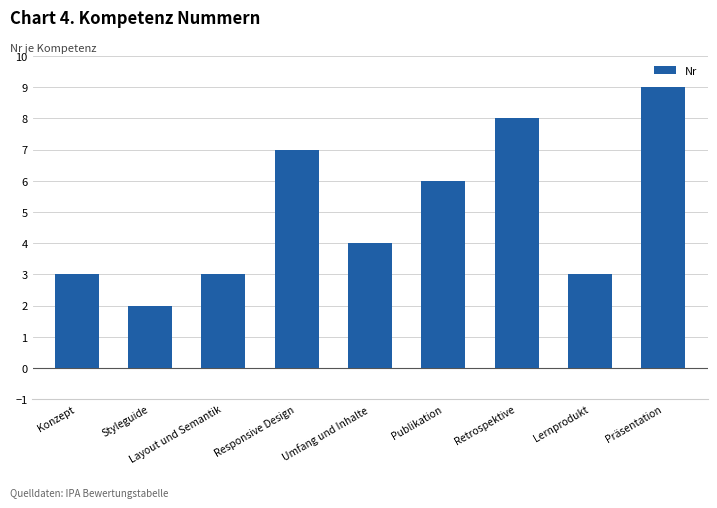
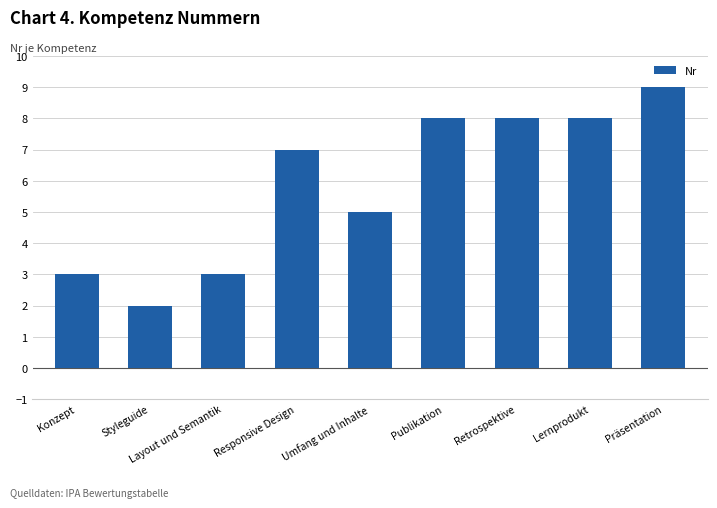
  {
    "Konzept": 3,
    "Styleguide": 2,
    "Layout und Semantik": 3,
    "Responsive Design": 7,
-   "Umfang und Inhalte": 4,
-   "Publikation": 6,
+   "Umfang und Inhalte": 5,
+   "Publikation": 8,
    "Retrospektive": 8,
-   "Lernprodukt": 3,
+   "Lernprodukt": 8,
    "Präsentation": 9
  }
